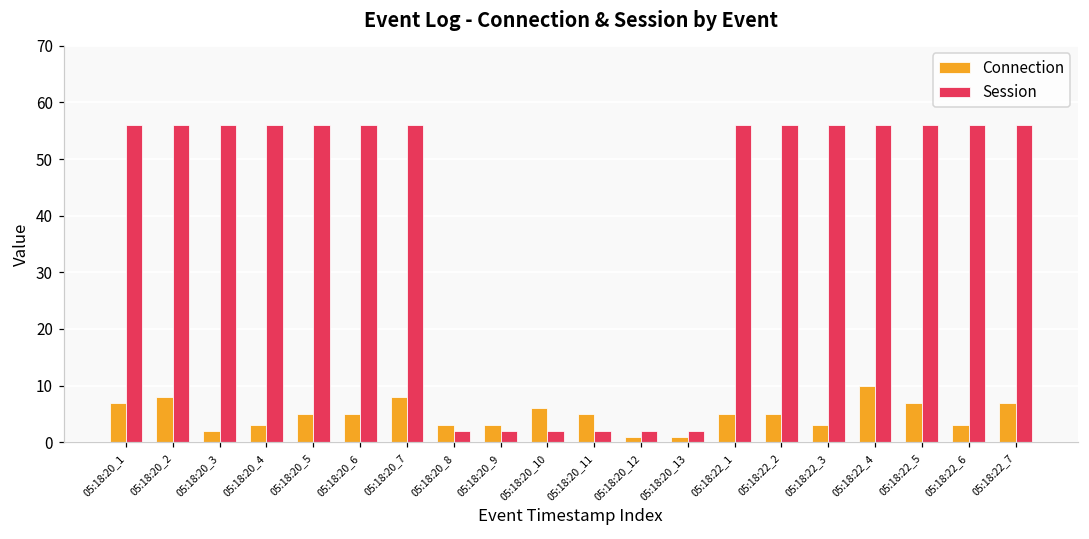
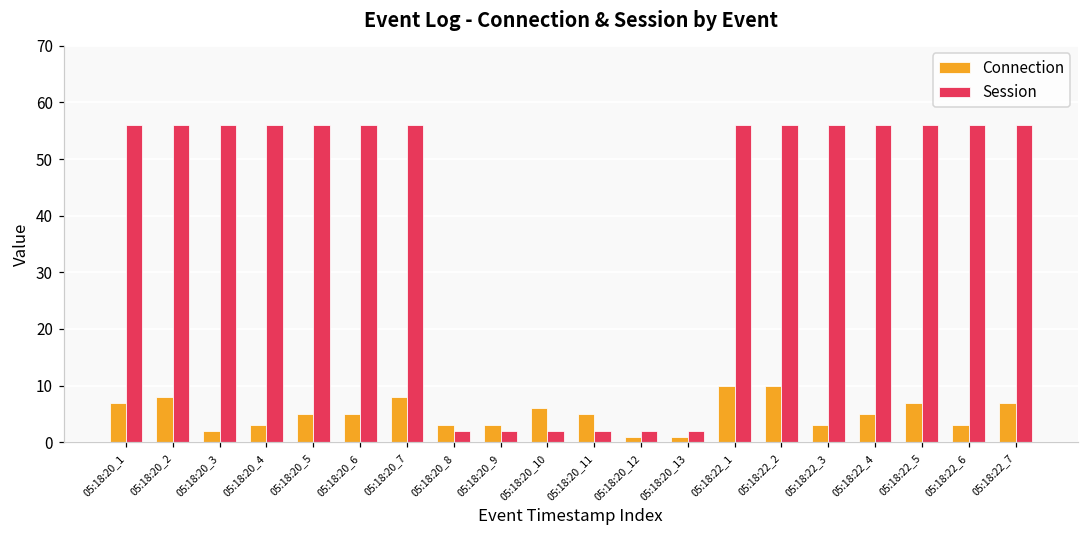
  {
    "Connection": {
      "05:18:20_1": 7,
      "05:18:20_2": 8,
      "05:18:20_3": 2,
      "05:18:20_4": 3,
      "05:18:20_5": 5,
      "05:18:20_6": 5,
      "05:18:20_7": 8,
      "05:18:20_8": 3,
      "05:18:20_9": 3,
      "05:18:20_10": 6,
      "05:18:20_11": 5,
      "05:18:20_12": 1,
      "05:18:20_13": 1,
-     "05:18:22_1": 5,
-     "05:18:22_2": 5,
+     "05:18:22_1": 10,
+     "05:18:22_2": 10,
      "05:18:22_3": 3,
-     "05:18:22_4": 10,
+     "05:18:22_4": 5,
      "05:18:22_5": 7,
      "05:18:22_6": 3,
      "05:18:22_7": 7
    },
    "Session": {
      "05:18:20_1": 56,
      "05:18:20_2": 56,
      "05:18:20_3": 56,
      "05:18:20_4": 56,
      "05:18:20_5": 56,
      "05:18:20_6": 56,
      "05:18:20_7": 56,
      "05:18:20_8": 2,
      "05:18:20_9": 2,
      "05:18:20_10": 2,
      "05:18:20_11": 2,
      "05:18:20_12": 2,
      "05:18:20_13": 2,
      "05:18:22_1": 56,
      "05:18:22_2": 56,
      "05:18:22_3": 56,
      "05:18:22_4": 56,
      "05:18:22_5": 56,
      "05:18:22_6": 56,
      "05:18:22_7": 56
    }
  }
